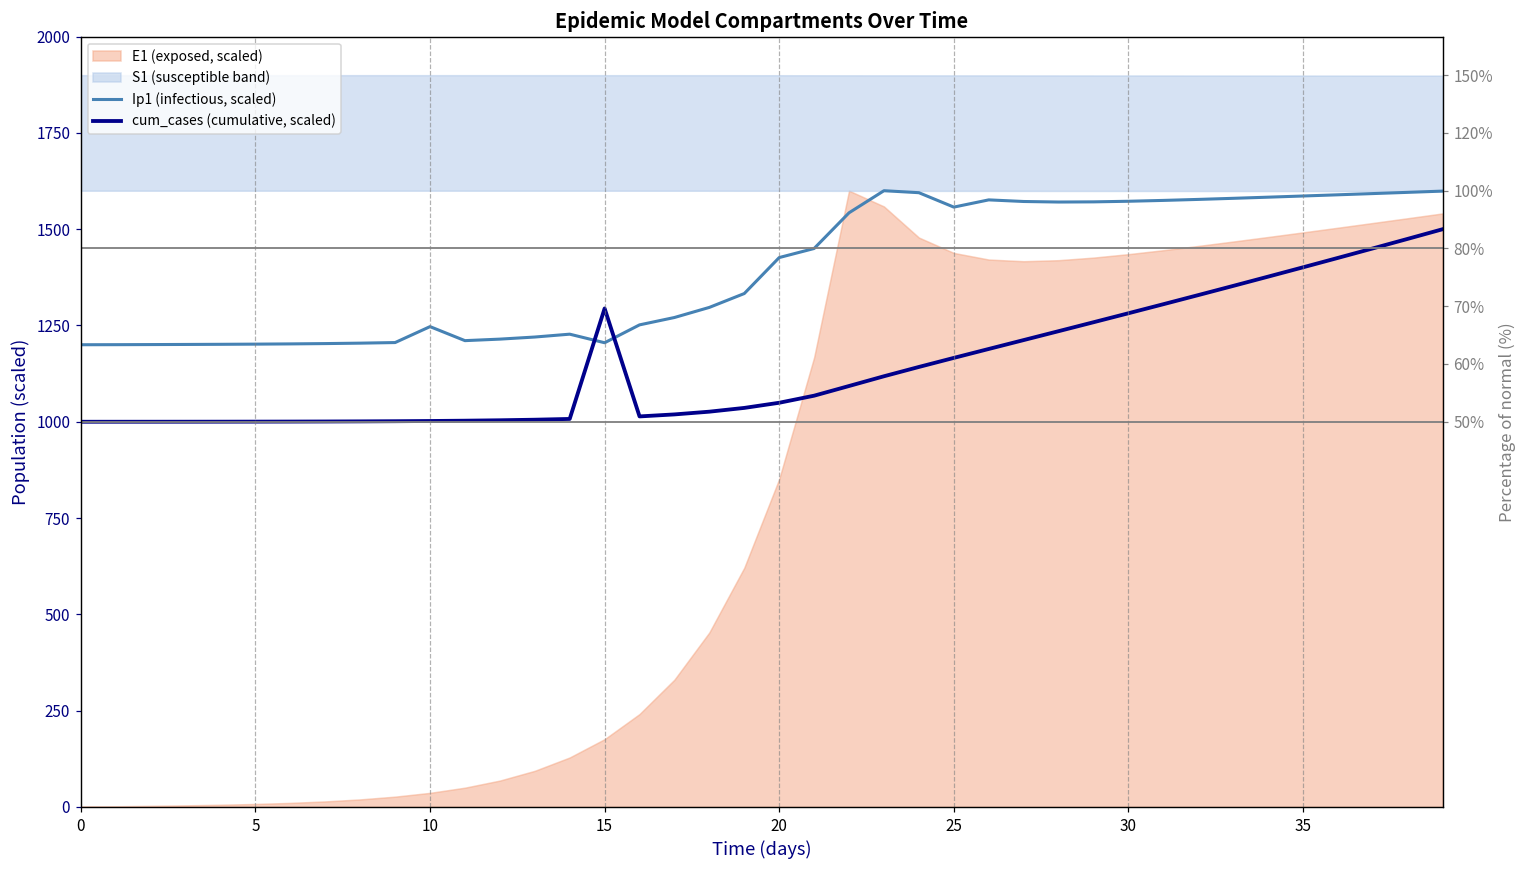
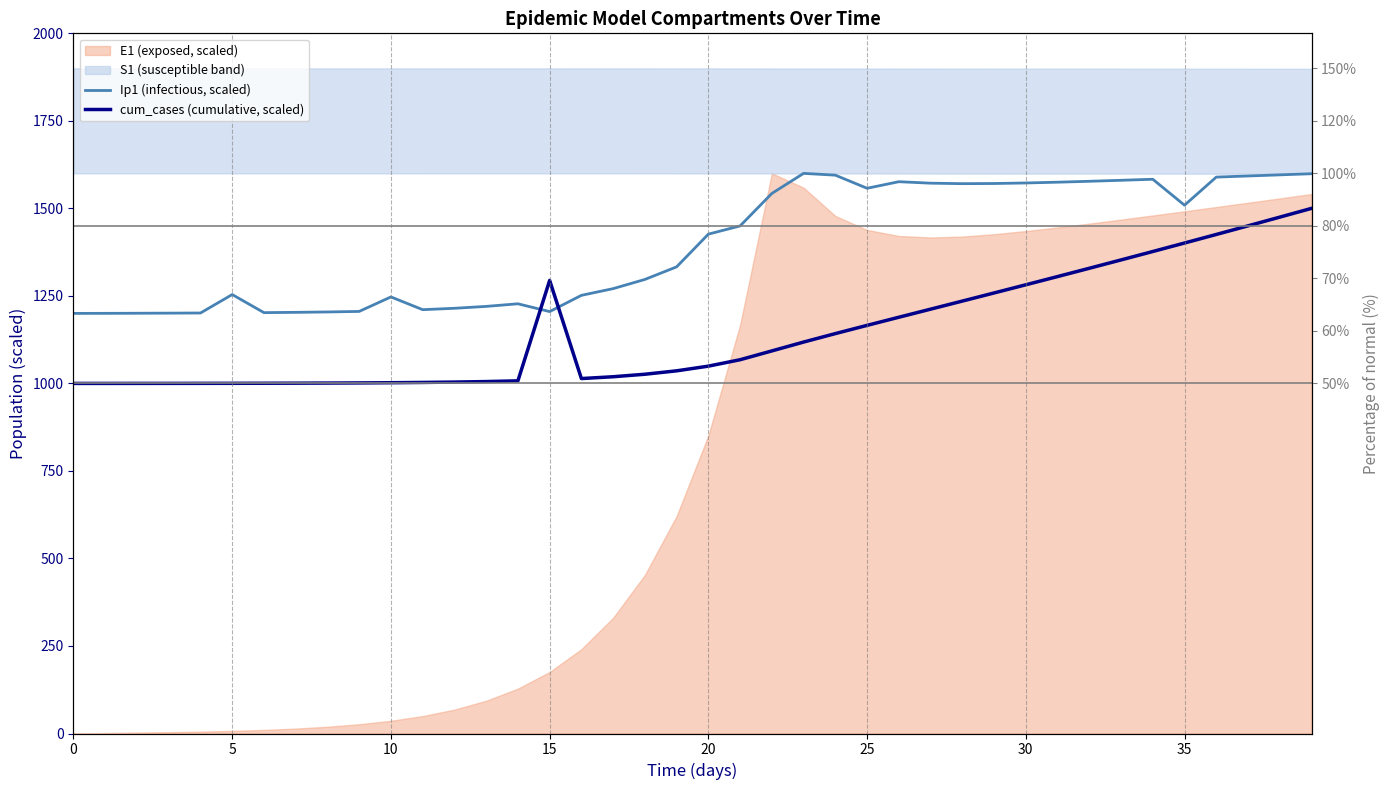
  {
    "Ip1 (infectious, scaled)": {
      "0": 1200,
-     "5": 1200,
+     "5": 1250,
      "10": 1250,
      "15": 1210,
      "20": 1430,
      "25": 1560,
      "30": 1570,
-     "35": 1590
+     "35": 1510
    },
    "E1 (exposed, scaled)": {
      "0": 0,
      "5": 10,
      "10": 40,
      "15": 180,
      "20": 850,
      "25": 1440,
      "30": 1440,
      "35": 1490
    },
    "cum_cases (cumulative, scaled)": {
      "0": 1000,
      "5": 1000,
      "10": 1000,
      "15": 1290,
      "20": 1050,
      "25": 1170,
      "30": 1280,
      "35": 1400
    }
  }
